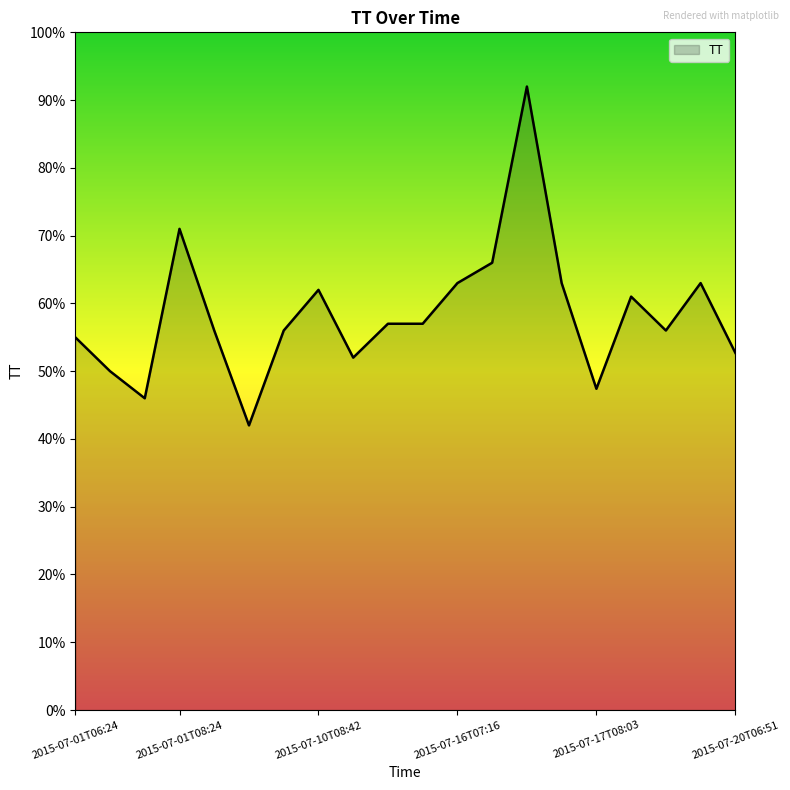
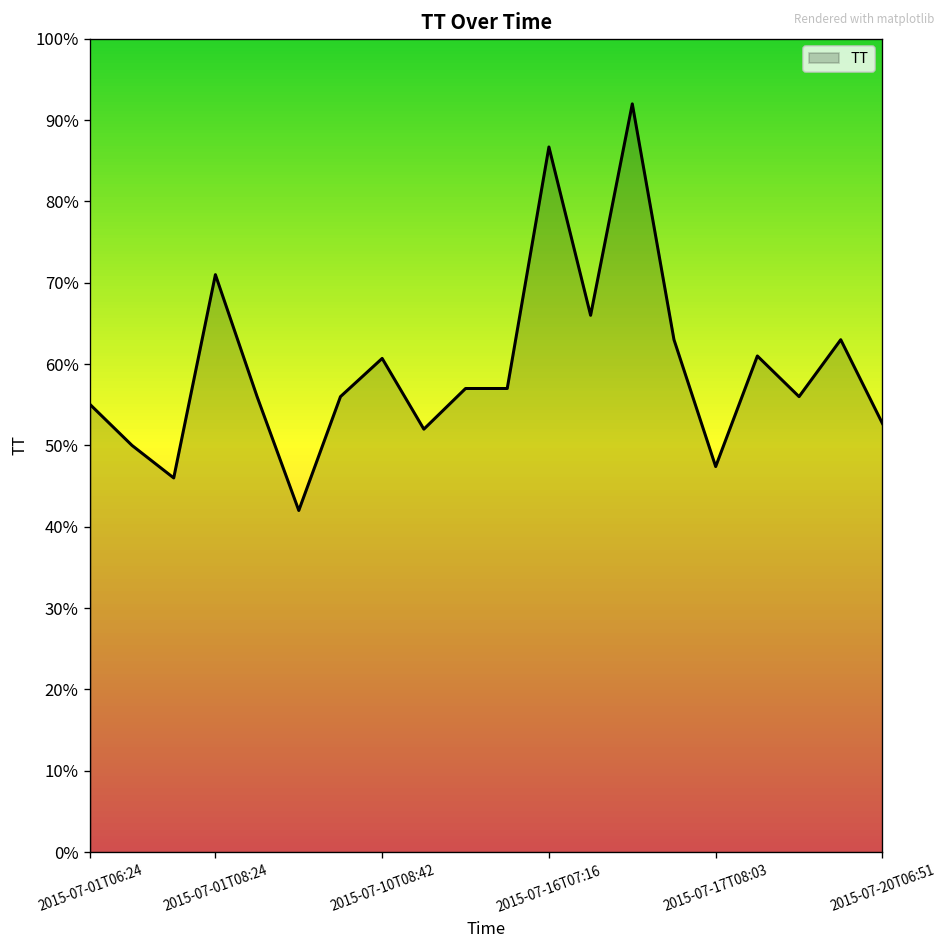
  {
    "2015-07-01T06:24": "55%",
    "2015-07-01T08:24": "71%",
-   "2015-07-10T08:42": "62%",
-   "2015-07-16T07:16": "63%",
+   "2015-07-10T08:42": "61%",
+   "2015-07-16T07:16": "87%",
    "2015-07-17T08:03": "47%",
    "2015-07-20T06:51": "53%"
  }
